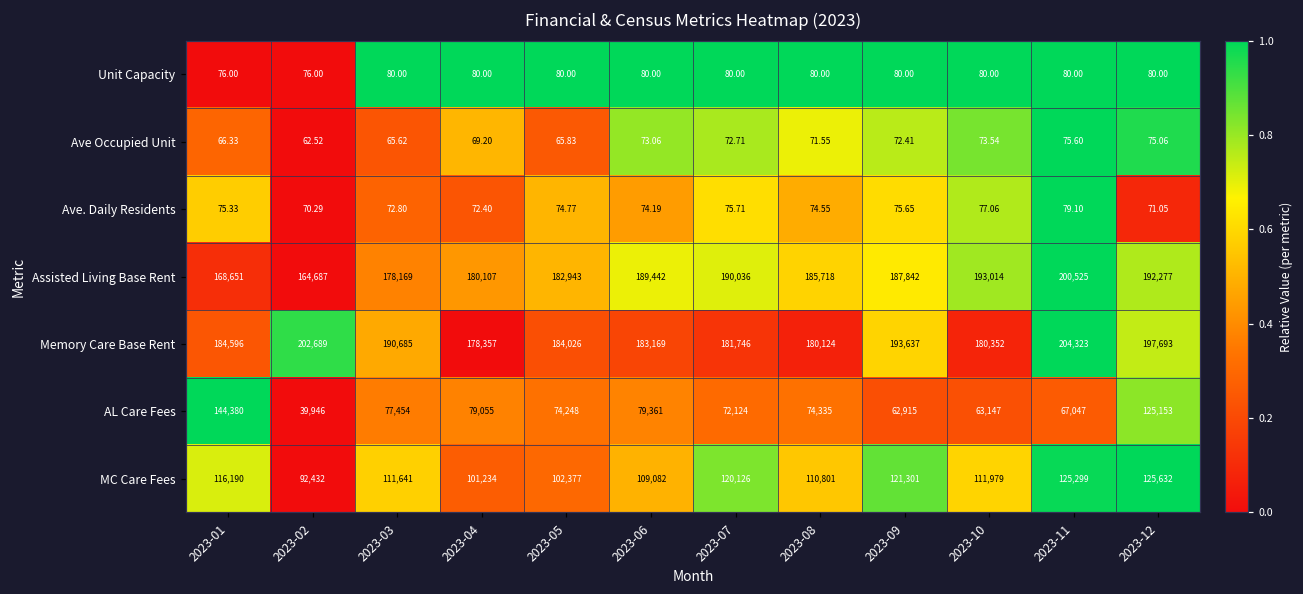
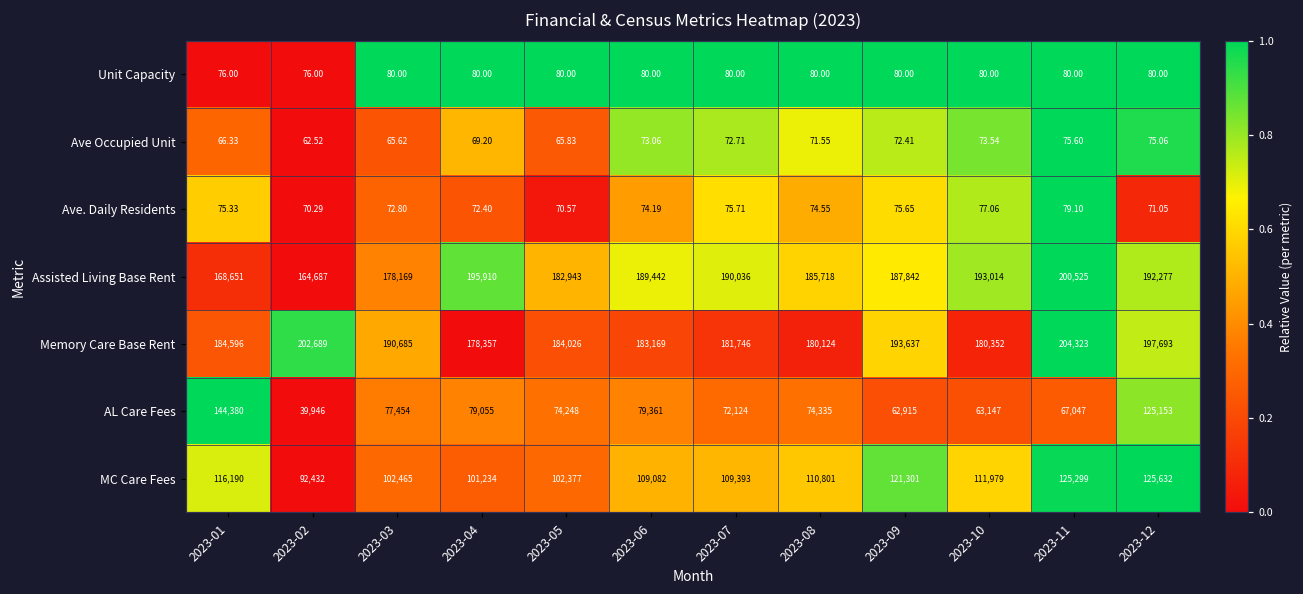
  {
    "Unit Capacity": {
      "2023-01": "76.00",
      "2023-02": "76.00",
      "2023-03": "80.00",
      "2023-04": "80.00",
      "2023-05": "80.00",
      "2023-06": "80.00",
      "2023-07": "80.00",
      "2023-08": "80.00",
      "2023-09": "80.00",
      "2023-10": "80.00",
      "2023-11": "80.00",
      "2023-12": "80.00"
    },
    "Ave Occupied Unit": {
      "2023-01": "66.33",
      "2023-02": "62.52",
      "2023-03": "65.62",
      "2023-04": "69.20",
      "2023-05": "65.83",
      "2023-06": "73.06",
      "2023-07": "72.71",
      "2023-08": "71.55",
      "2023-09": "72.41",
      "2023-10": "73.54",
      "2023-11": "75.60",
      "2023-12": "75.06"
    },
    "Ave. Daily Residents": {
      "2023-01": "75.33",
      "2023-02": "70.29",
      "2023-03": "72.80",
      "2023-04": "72.40",
-     "2023-05": "74.77",
+     "2023-05": "70.57",
      "2023-06": "74.19",
      "2023-07": "75.71",
      "2023-08": "74.55",
      "2023-09": "75.65",
      "2023-10": "77.06",
      "2023-11": "79.10",
      "2023-12": "71.05"
    },
    "Assisted Living Base Rent": {
      "2023-01": "168,651",
      "2023-02": "164,687",
      "2023-03": "178,169",
-     "2023-04": "180,107",
+     "2023-04": "195,910",
      "2023-05": "182,943",
      "2023-06": "189,442",
      "2023-07": "190,036",
      "2023-08": "185,718",
      "2023-09": "187,842",
      "2023-10": "193,014",
      "2023-11": "200,525",
      "2023-12": "192,277"
    },
    "Memory Care Base Rent": {
      "2023-01": "184,596",
      "2023-02": "202,689",
      "2023-03": "190,685",
      "2023-04": "178,357",
      "2023-05": "184,026",
      "2023-06": "183,169",
      "2023-07": "181,746",
      "2023-08": "180,124",
      "2023-09": "193,637",
      "2023-10": "180,352",
      "2023-11": "204,323",
      "2023-12": "197,693"
    },
    "AL Care Fees": {
      "2023-01": "144,380",
      "2023-02": "39,946",
      "2023-03": "77,454",
      "2023-04": "79,055",
      "2023-05": "74,248",
      "2023-06": "79,361",
      "2023-07": "72,124",
      "2023-08": "74,335",
      "2023-09": "62,915",
      "2023-10": "63,147",
      "2023-11": "67,047",
      "2023-12": "125,153"
    },
    "MC Care Fees": {
      "2023-01": "116,190",
      "2023-02": "92,432",
-     "2023-03": "111,641",
+     "2023-03": "102,465",
      "2023-04": "101,234",
      "2023-05": "102,377",
      "2023-06": "109,082",
-     "2023-07": "120,126",
+     "2023-07": "109,393",
      "2023-08": "110,801",
      "2023-09": "121,301",
      "2023-10": "111,979",
      "2023-11": "125,299",
      "2023-12": "125,632"
    }
  }
